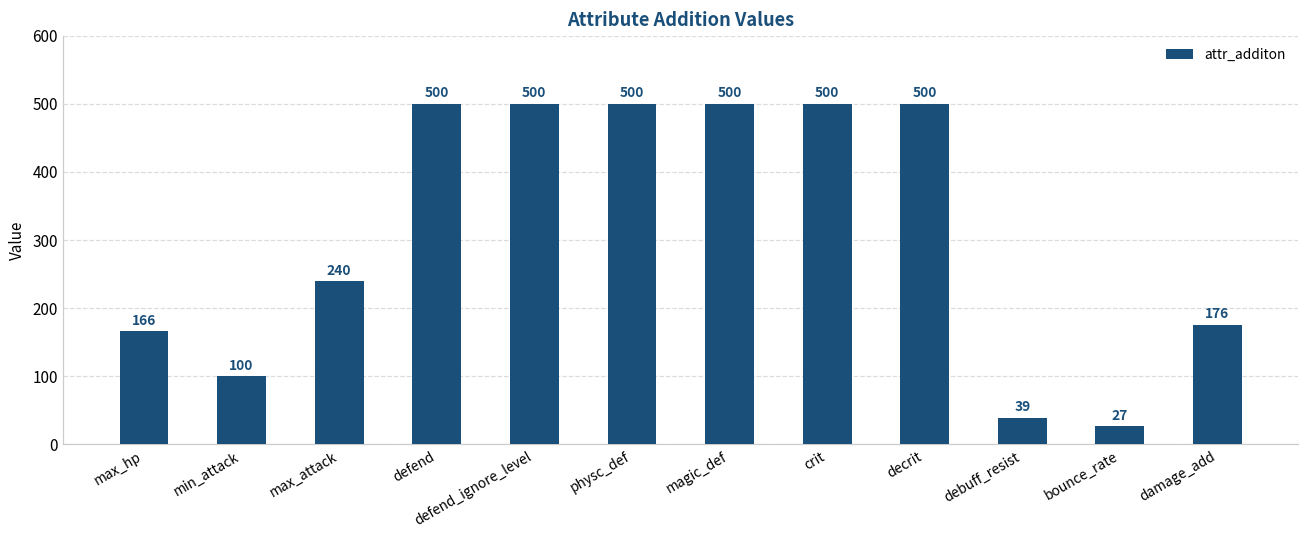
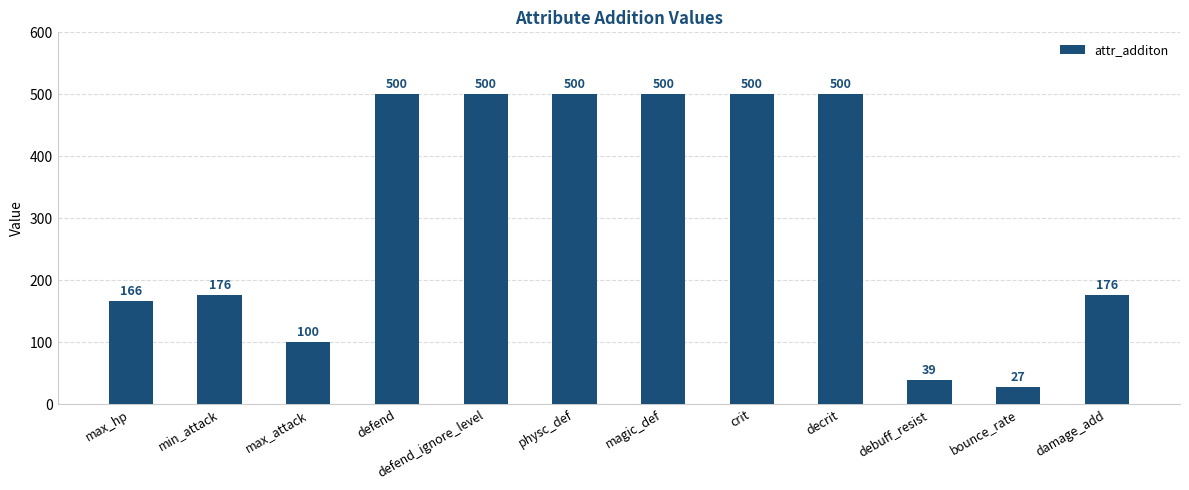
  {
    "max_hp": 166,
-   "min_attack": 100,
-   "max_attack": 240,
+   "min_attack": 176,
+   "max_attack": 100,
    "defend": 500,
    "defend_ignore_level": 500,
    "physc_def": 500,
    "magic_def": 500,
    "crit": 500,
    "decrit": 500,
    "debuff_resist": 39,
    "bounce_rate": 27,
    "damage_add": 176
  }
